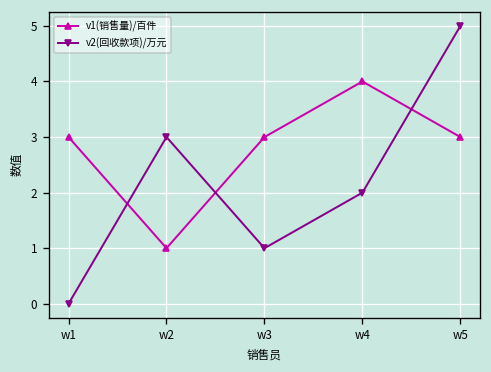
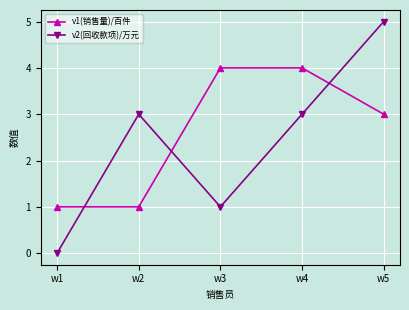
  {
    "v1(销售量)/百件": {
-     "w1": 3,
+     "w1": 1,
      "w2": 1,
-     "w3": 3,
+     "w3": 4,
      "w4": 4,
      "w5": 3
    },
    "v2(回收款项)/万元": {
      "w1": 0,
      "w2": 3,
      "w3": 1,
-     "w4": 2,
+     "w4": 3,
      "w5": 5
    }
  }
